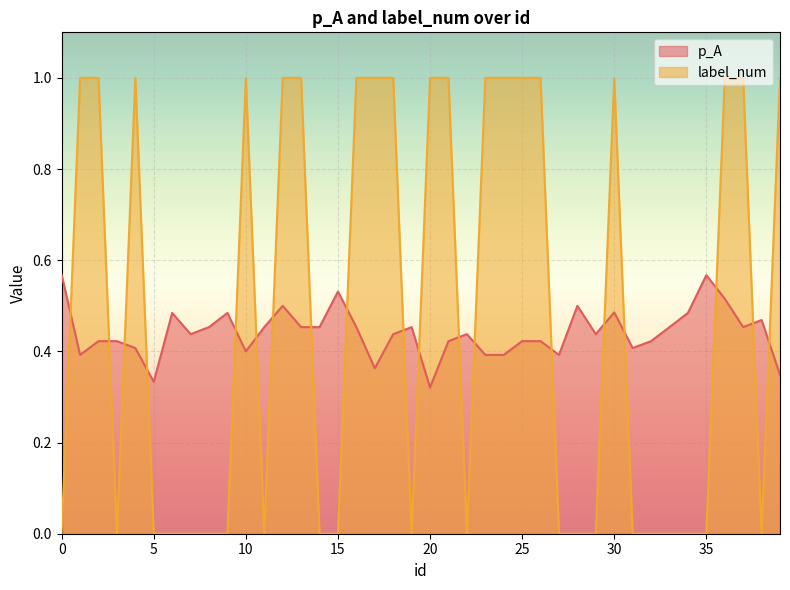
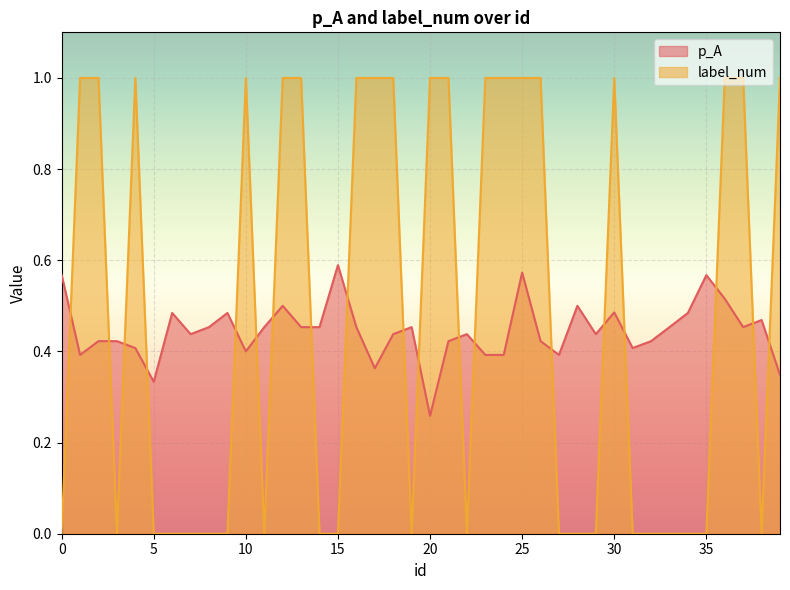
  {
    "p_A": {
      "0": 0.57,
      "5": 0.33,
      "10": 0.40,
-     "15": 0.53,
-     "20": 0.32,
-     "25": 0.42,
+     "15": 0.59,
+     "20": 0.26,
+     "25": 0.57,
      "30": 0.49,
      "35": 0.57
    },
    "label_num": {
      "0": 0.00,
      "5": 0.00,
      "10": 1.00,
      "15": 0.00,
      "20": 1.00,
      "25": 1.00,
      "30": 1.00,
      "35": 0.00
    }
  }
